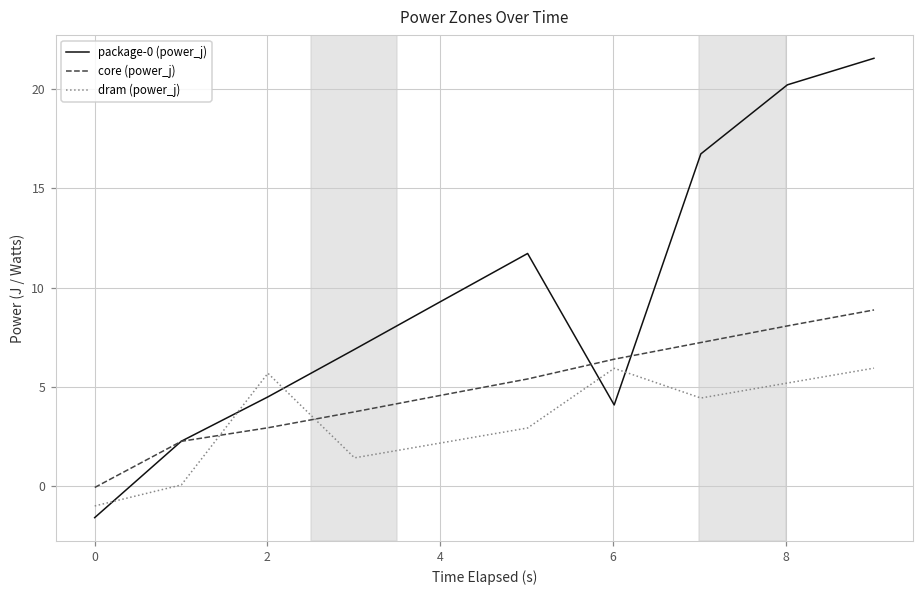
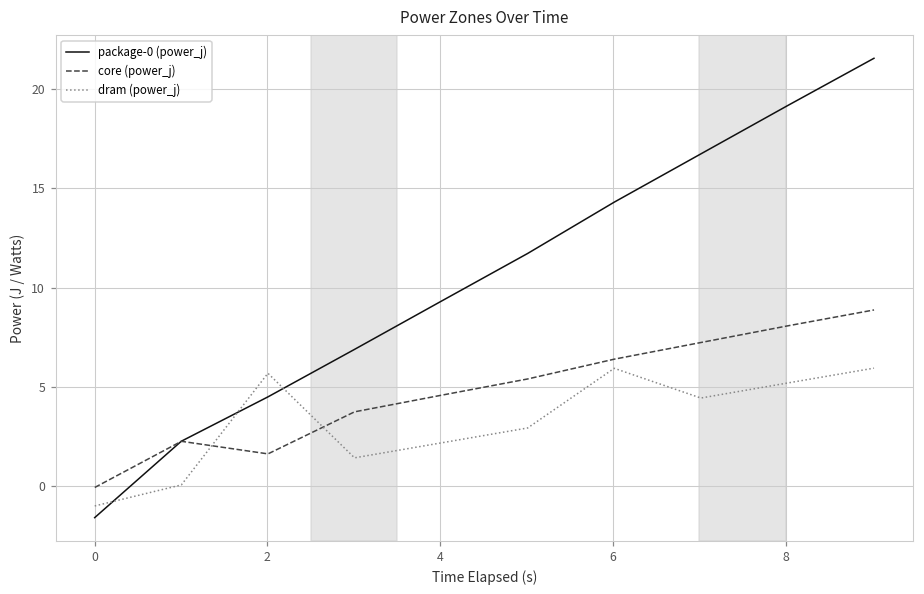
  {
    "package-0 (power_j)": {
      "0": -1.6,
      "2": 4.5,
      "4": 9.3,
-     "6": 4.1,
-     "8": 20.2
+     "6": 14.3,
+     "8": 19.2
    },
    "core (power_j)": {
      "0": -0.1,
-     "2": 2.9,
+     "2": 1.6,
      "4": 4.6,
      "6": 6.4,
      "8": 8.1
    },
    "dram (power_j)": {
      "0": -1.0,
      "2": 5.7,
      "4": 2.2,
      "6": 5.9,
      "8": 5.2
    }
  }
